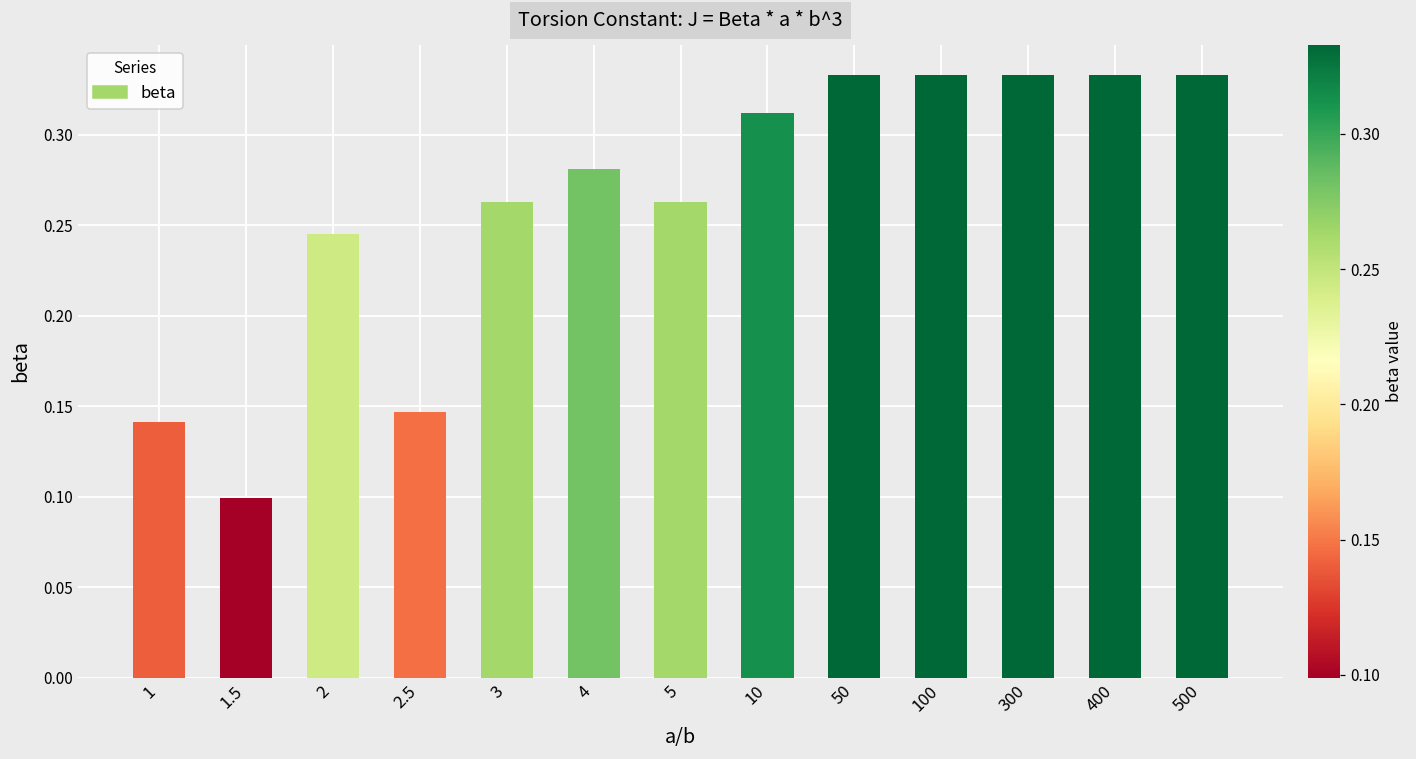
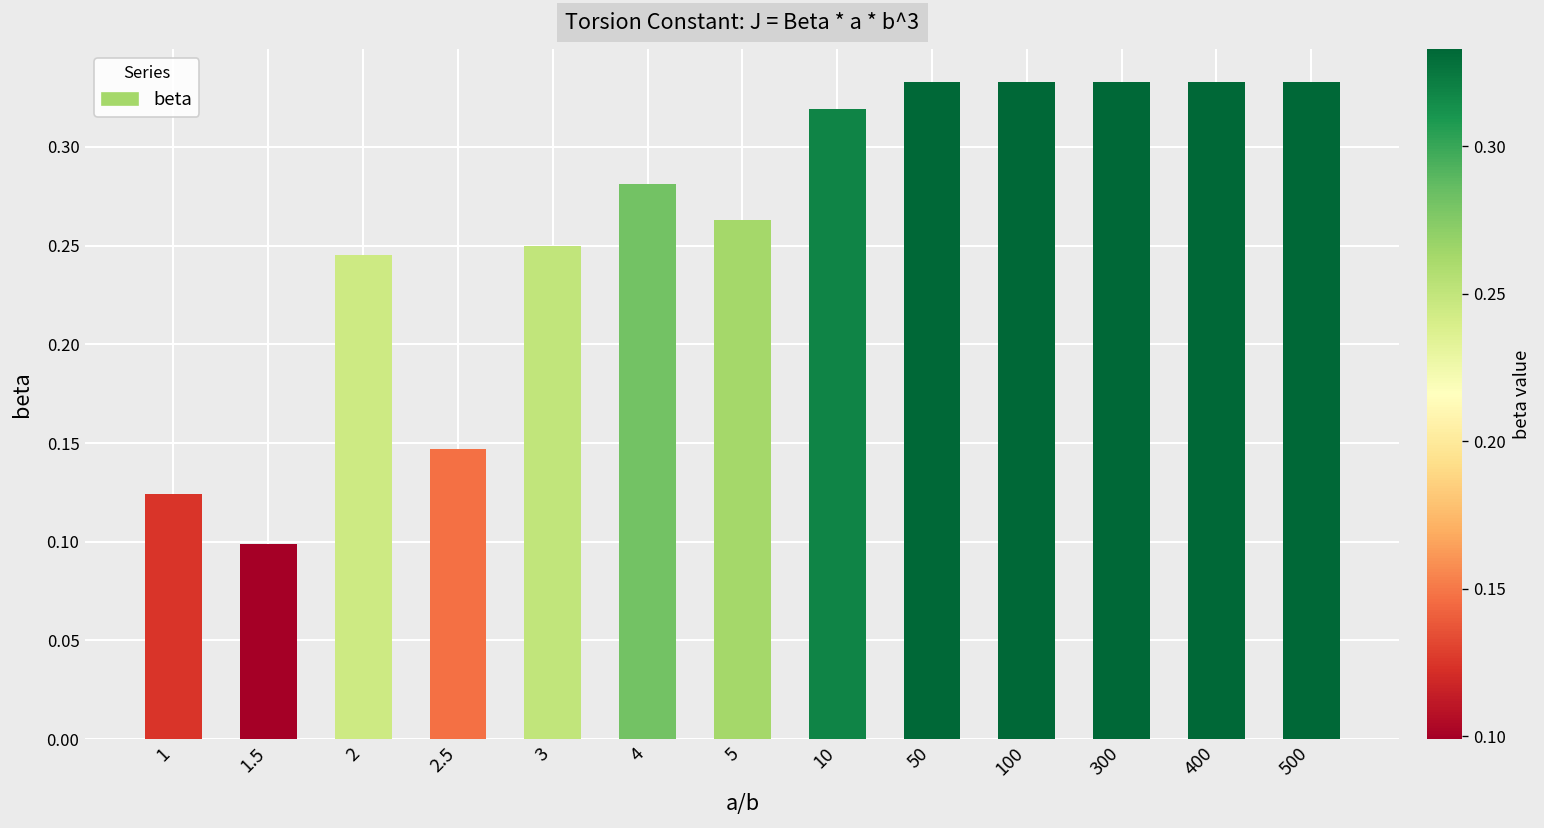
  {
-   "1": 0.141,
+   "1": 0.124,
    "1.5": 0.099,
    "2": 0.245,
    "2.5": 0.147,
-   "3": 0.263,
+   "3": 0.250,
    "4": 0.281,
    "5": 0.263,
-   "10": 0.312,
+   "10": 0.319,
    "50": 0.333,
    "100": 0.333,
    "300": 0.333,
    "400": 0.333,
    "500": 0.333
  }
